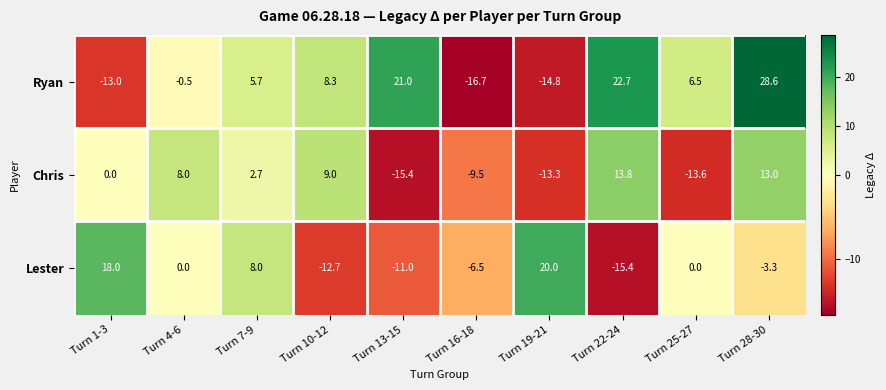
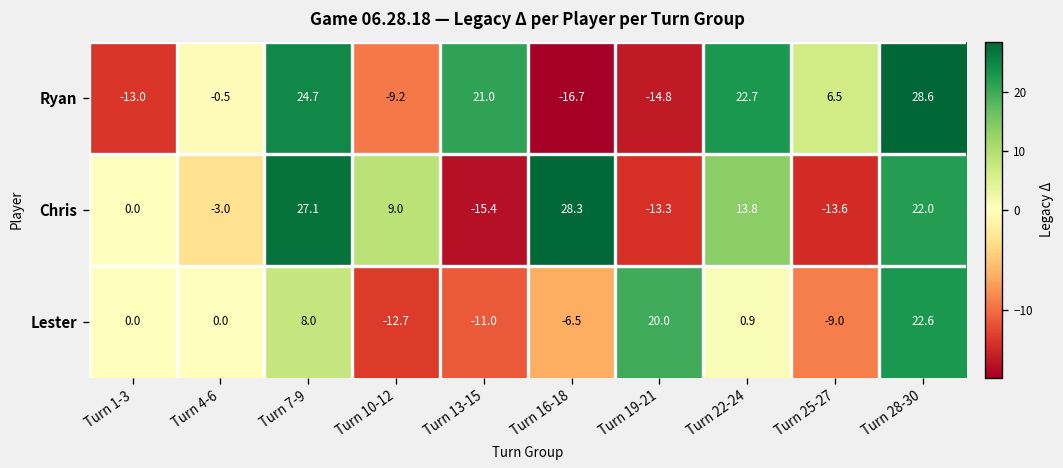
  {
    "Ryan": {
      "Turn 1-3": -13.0,
      "Turn 4-6": -0.5,
-     "Turn 7-9": 5.7,
-     "Turn 10-12": 8.3,
+     "Turn 7-9": 24.7,
+     "Turn 10-12": -9.2,
      "Turn 13-15": 21.0,
      "Turn 16-18": -16.7,
      "Turn 19-21": -14.8,
      "Turn 22-24": 22.7,
      "Turn 25-27": 6.5,
      "Turn 28-30": 28.6
    },
    "Chris": {
      "Turn 1-3": 0.0,
-     "Turn 4-6": 8.0,
-     "Turn 7-9": 2.7,
+     "Turn 4-6": -3.0,
+     "Turn 7-9": 27.1,
      "Turn 10-12": 9.0,
      "Turn 13-15": -15.4,
-     "Turn 16-18": -9.5,
+     "Turn 16-18": 28.3,
      "Turn 19-21": -13.3,
      "Turn 22-24": 13.8,
      "Turn 25-27": -13.6,
-     "Turn 28-30": 13.0
+     "Turn 28-30": 22.0
    },
    "Lester": {
-     "Turn 1-3": 18.0,
+     "Turn 1-3": 0.0,
      "Turn 4-6": 0.0,
      "Turn 7-9": 8.0,
      "Turn 10-12": -12.7,
      "Turn 13-15": -11.0,
      "Turn 16-18": -6.5,
      "Turn 19-21": 20.0,
-     "Turn 22-24": -15.4,
-     "Turn 25-27": 0.0,
-     "Turn 28-30": -3.3
+     "Turn 22-24": 0.9,
+     "Turn 25-27": -9.0,
+     "Turn 28-30": 22.6
    }
  }
